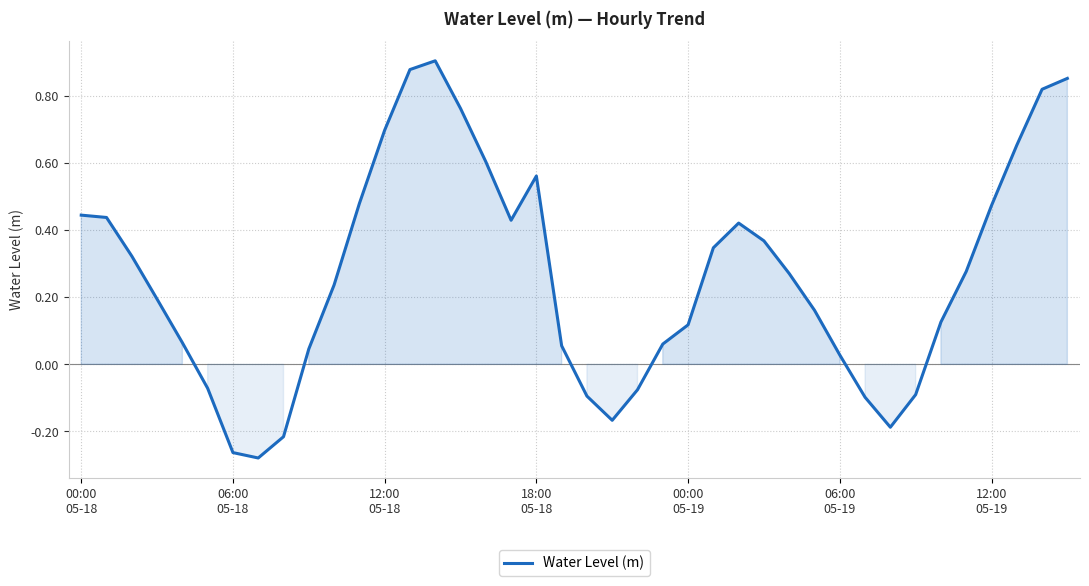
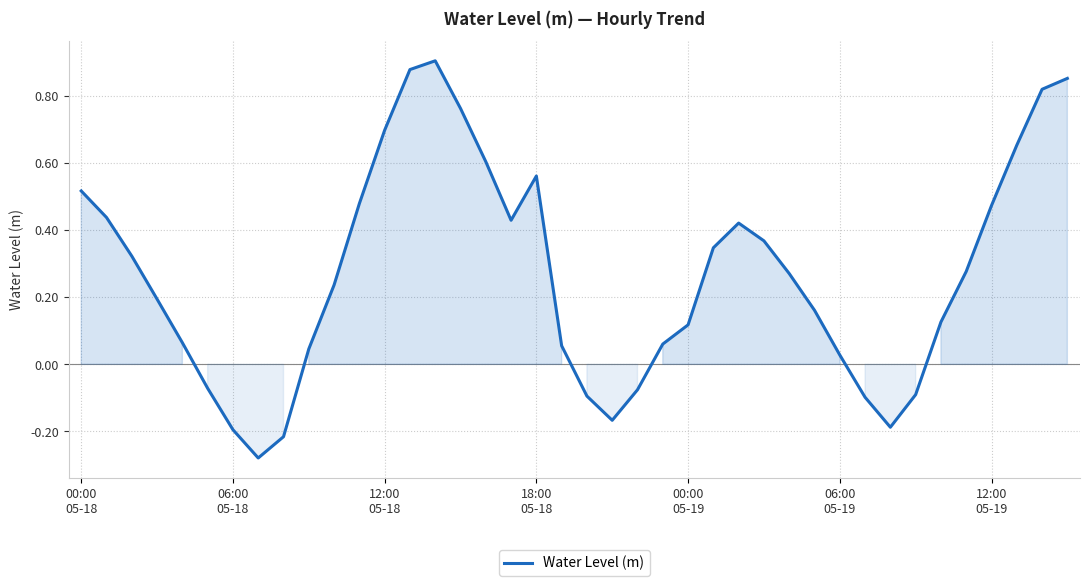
  {
-   "00:00 05-18": 0.44,
-   "06:00 05-18": -0.26,
+   "00:00 05-18": 0.52,
+   "06:00 05-18": -0.19,
    "12:00 05-18": 0.70,
    "18:00 05-18": 0.56,
    "00:00 05-19": 0.12,
    "06:00 05-19": 0.03,
    "12:00 05-19": 0.47
  }
